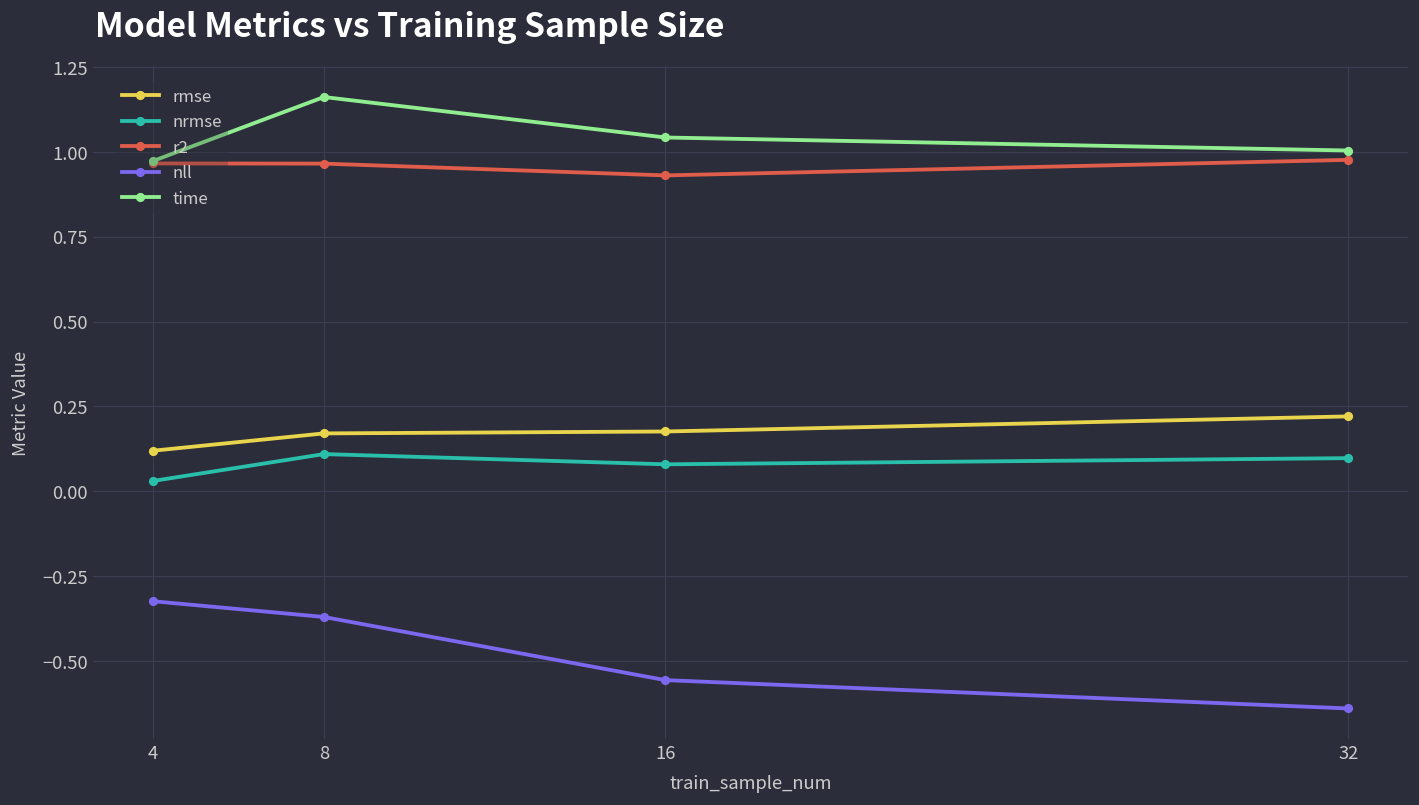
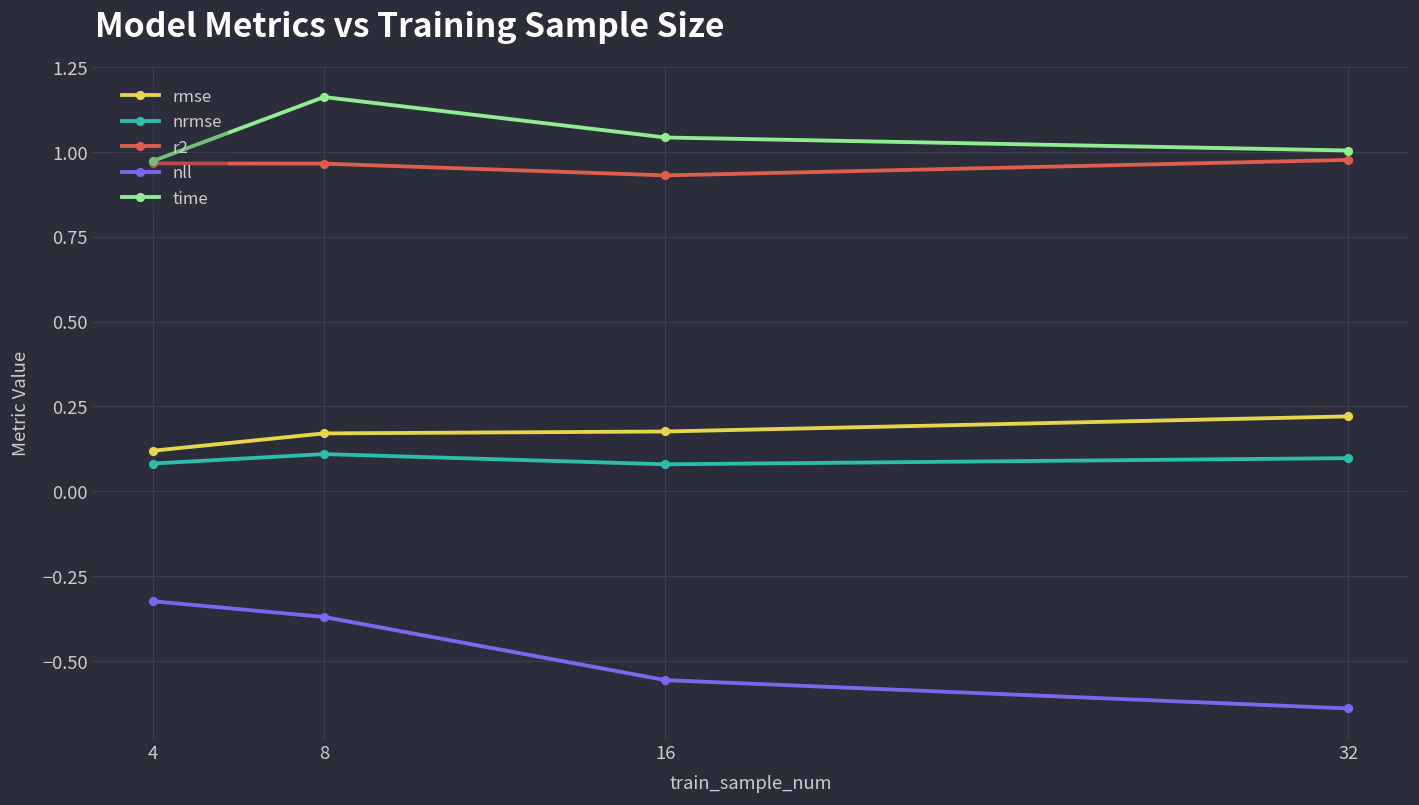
  {
    "rmse": {
      "4": 0.12,
      "8": 0.17,
      "16": 0.18,
      "32": 0.22
    },
    "nrmse": {
-     "4": 0.03,
+     "4": 0.08,
      "8": 0.11,
      "16": 0.08,
      "32": 0.10
    },
    "r2": {
      "8": 0.97,
      "16": 0.93,
      "32": 0.98
    },
    "nll": {
      "4": -0.32,
      "8": -0.37,
      "16": -0.56,
      "32": -0.64
    },
    "time": {
      "8": 1.16,
      "16": 1.04,
      "32": 1.00
    }
  }
